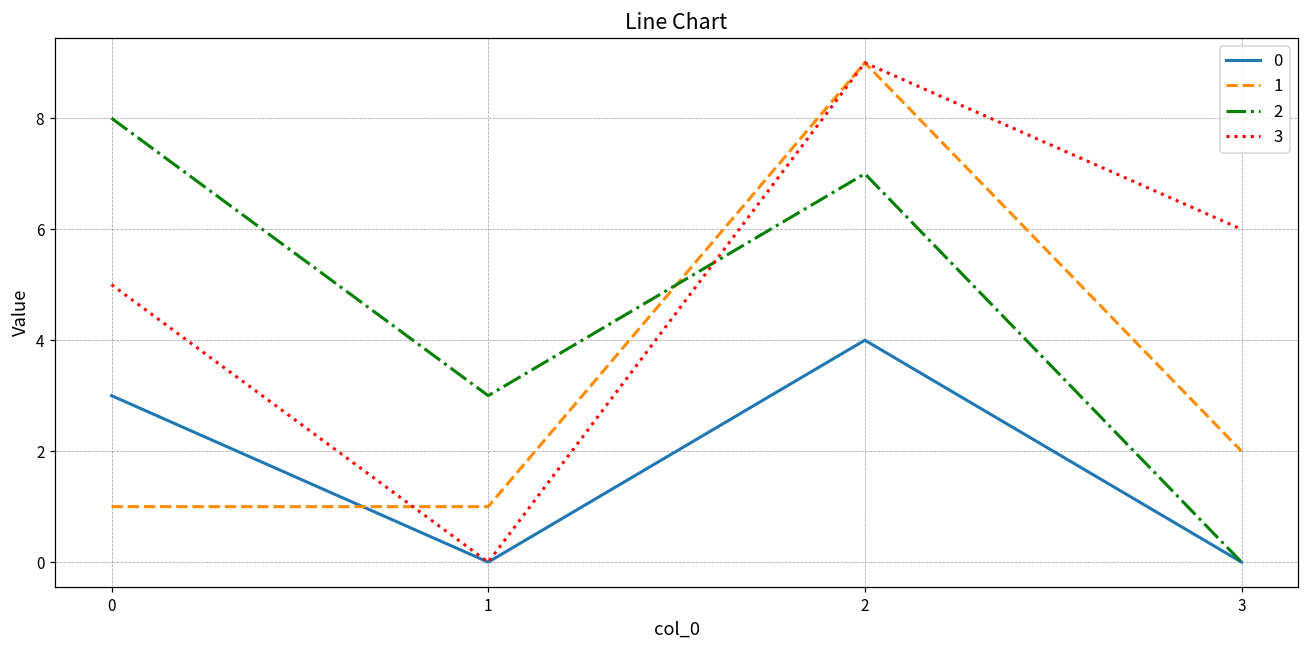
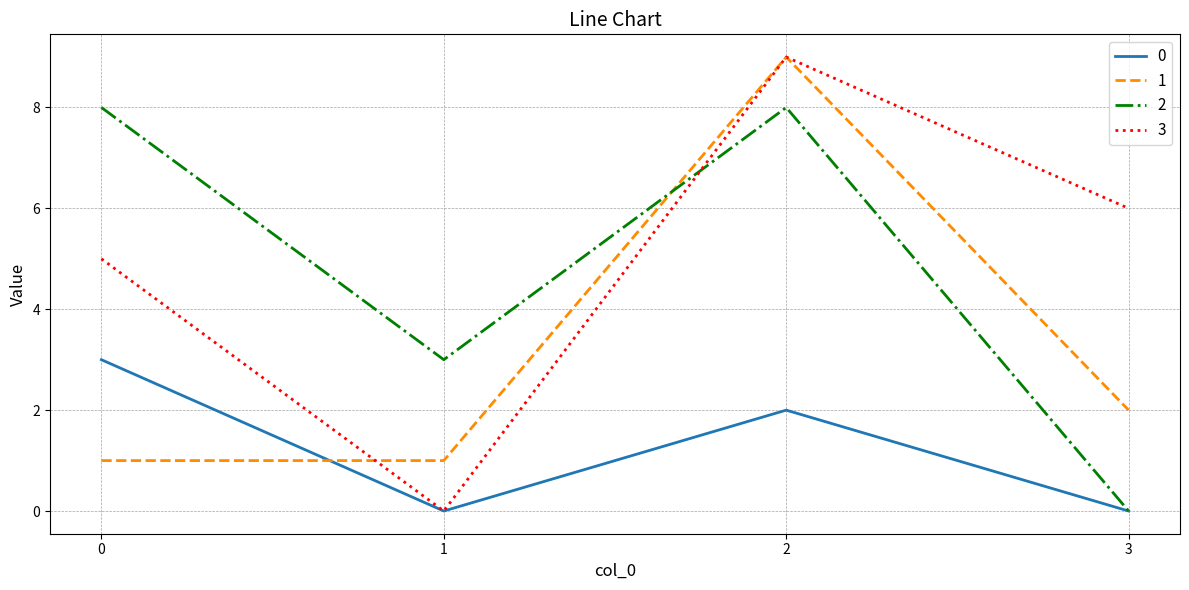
  {
    "0": {
      "0": 3,
-     "2": 4
+     "2": 2
    },
    "1": {
      "0": 1,
      "1": 1,
      "3": 2
    },
    "2": {
      "0": 8,
      "1": 3,
-     "2": 7
+     "2": 8
    },
    "3": {
      "0": 5,
      "3": 6
    }
  }
